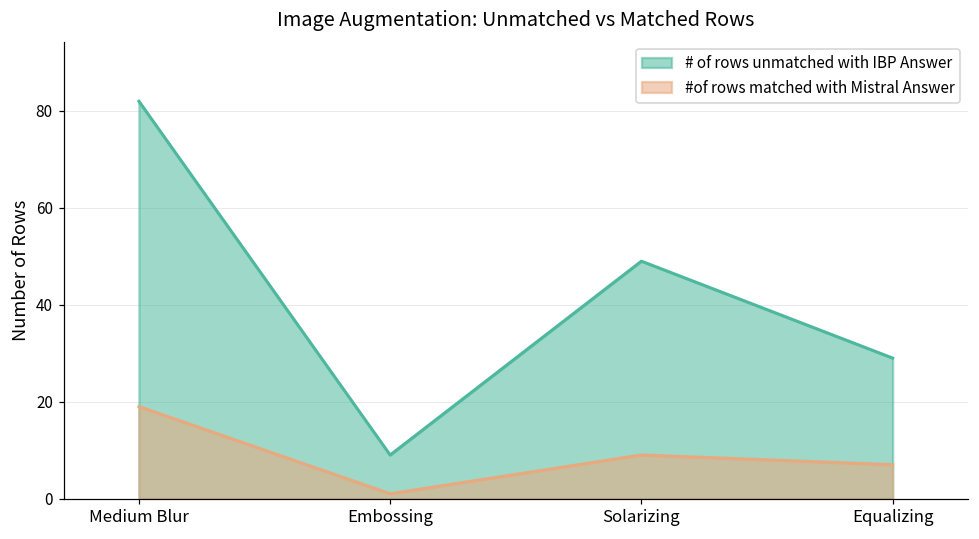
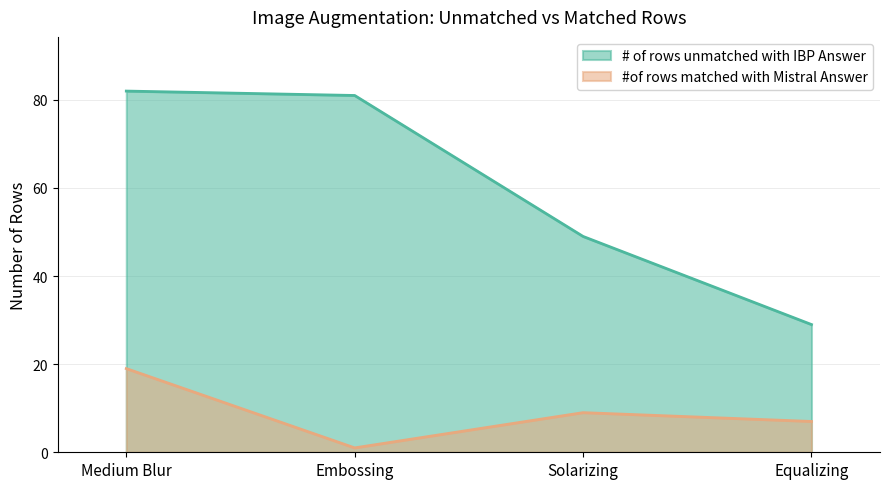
  {
    "# of rows unmatched with IBP Answer": {
      "Medium Blur": 82,
-     "Embossing": 9,
+     "Embossing": 81,
      "Solarizing": 49,
      "Equalizing": 29
    },
    "#of rows matched with Mistral Answer": {
      "Medium Blur": 19,
      "Embossing": 1,
      "Solarizing": 9,
      "Equalizing": 7
    }
  }
